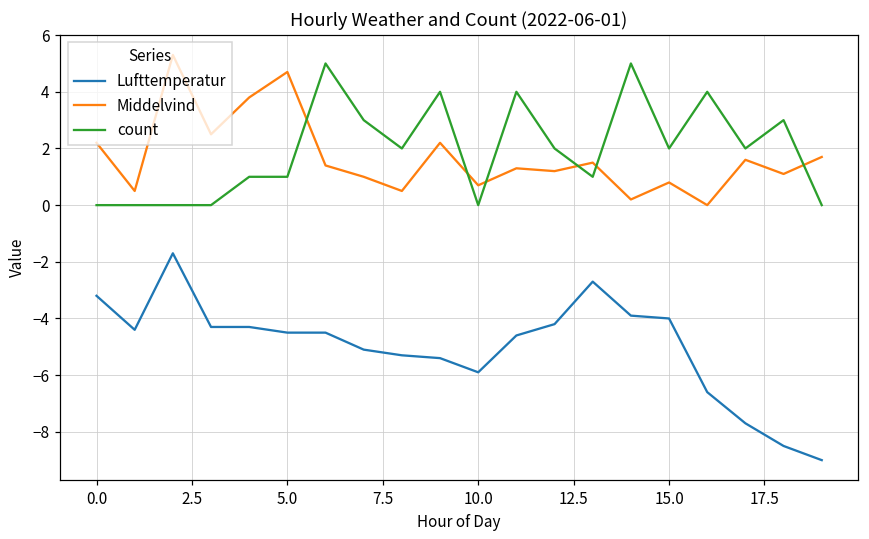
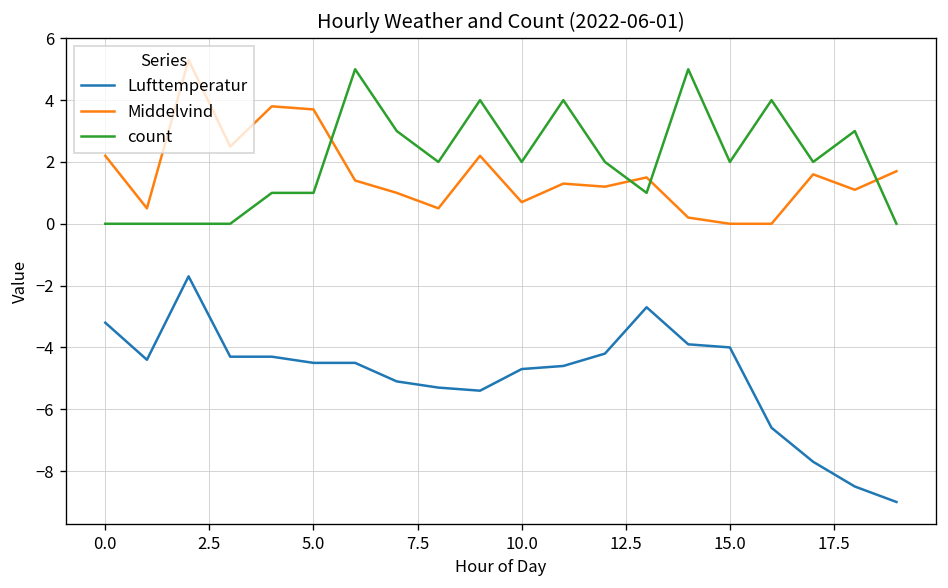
  {
    "Lufttemperatur": {
      "0.0": -3.2,
      "5.0": -4.5,
-     "10.0": -5.9,
+     "10.0": -4.7,
      "15.0": -4.0
    },
    "Middelvind": {
      "0.0": 2.2,
-     "5.0": 4.7,
+     "5.0": 3.7,
      "10.0": 0.7,
-     "15.0": 0.8
+     "15.0": 0.0
    },
    "count": {
      "0.0": 0,
      "5.0": 1,
-     "10.0": 0,
+     "10.0": 2,
      "15.0": 2
    }
  }
